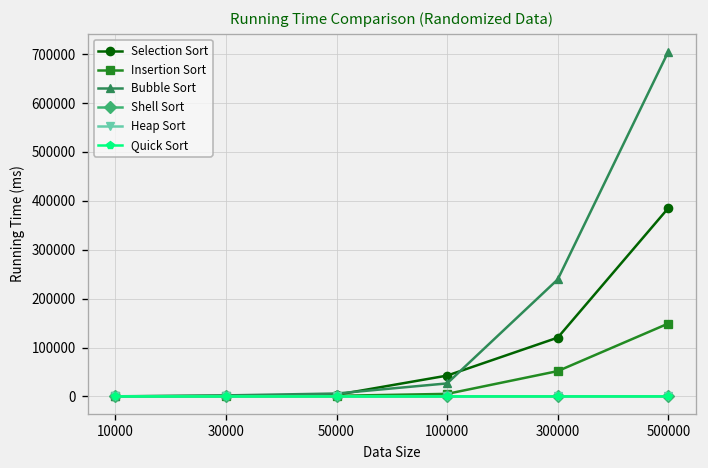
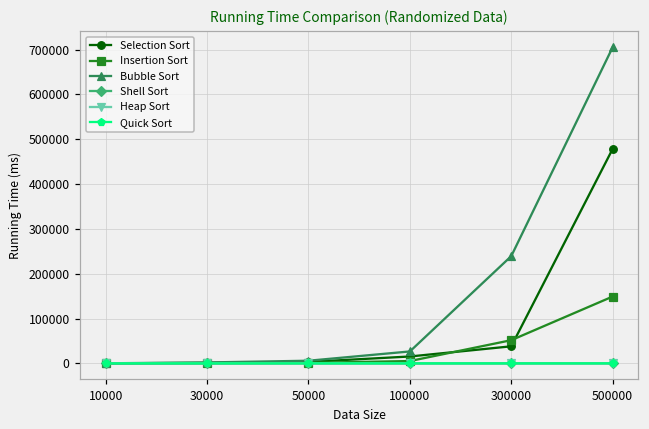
  {
    "Selection Sort": {
-     "100000": 40000,
-     "300000": 120000,
-     "500000": 390000
+     "100000": 20000,
+     "300000": 40000,
+     "500000": 480000
    },
    "Quick Sort": {
      "300000": 0,
      "500000": 0
    }
  }
